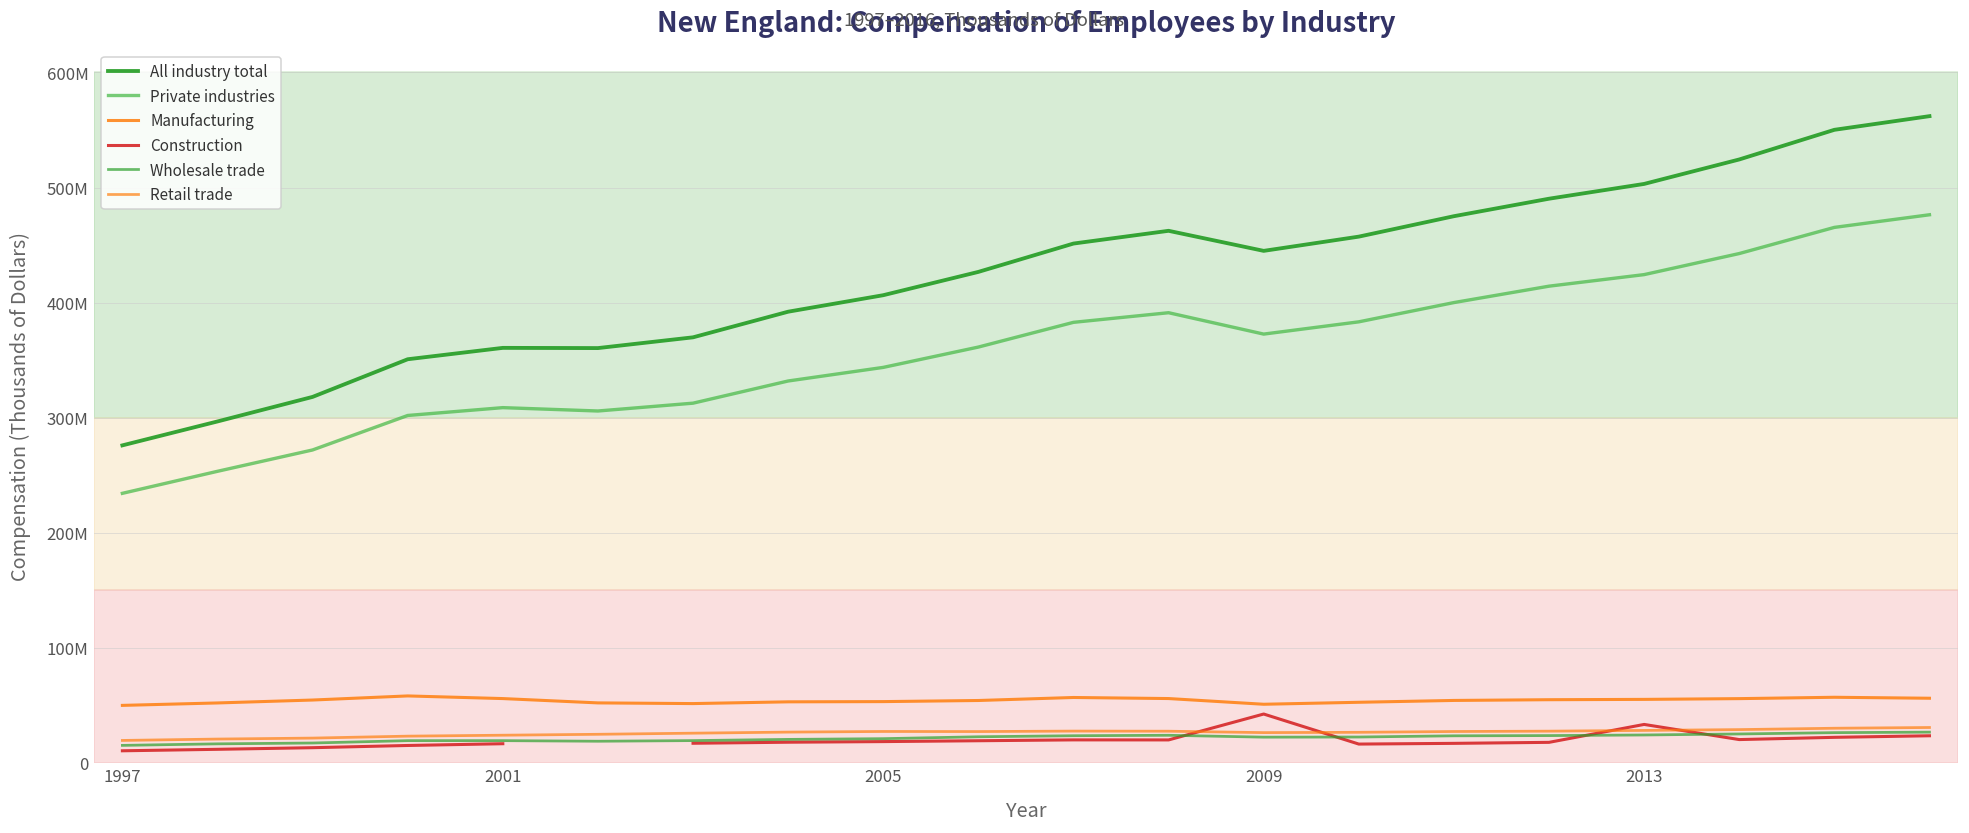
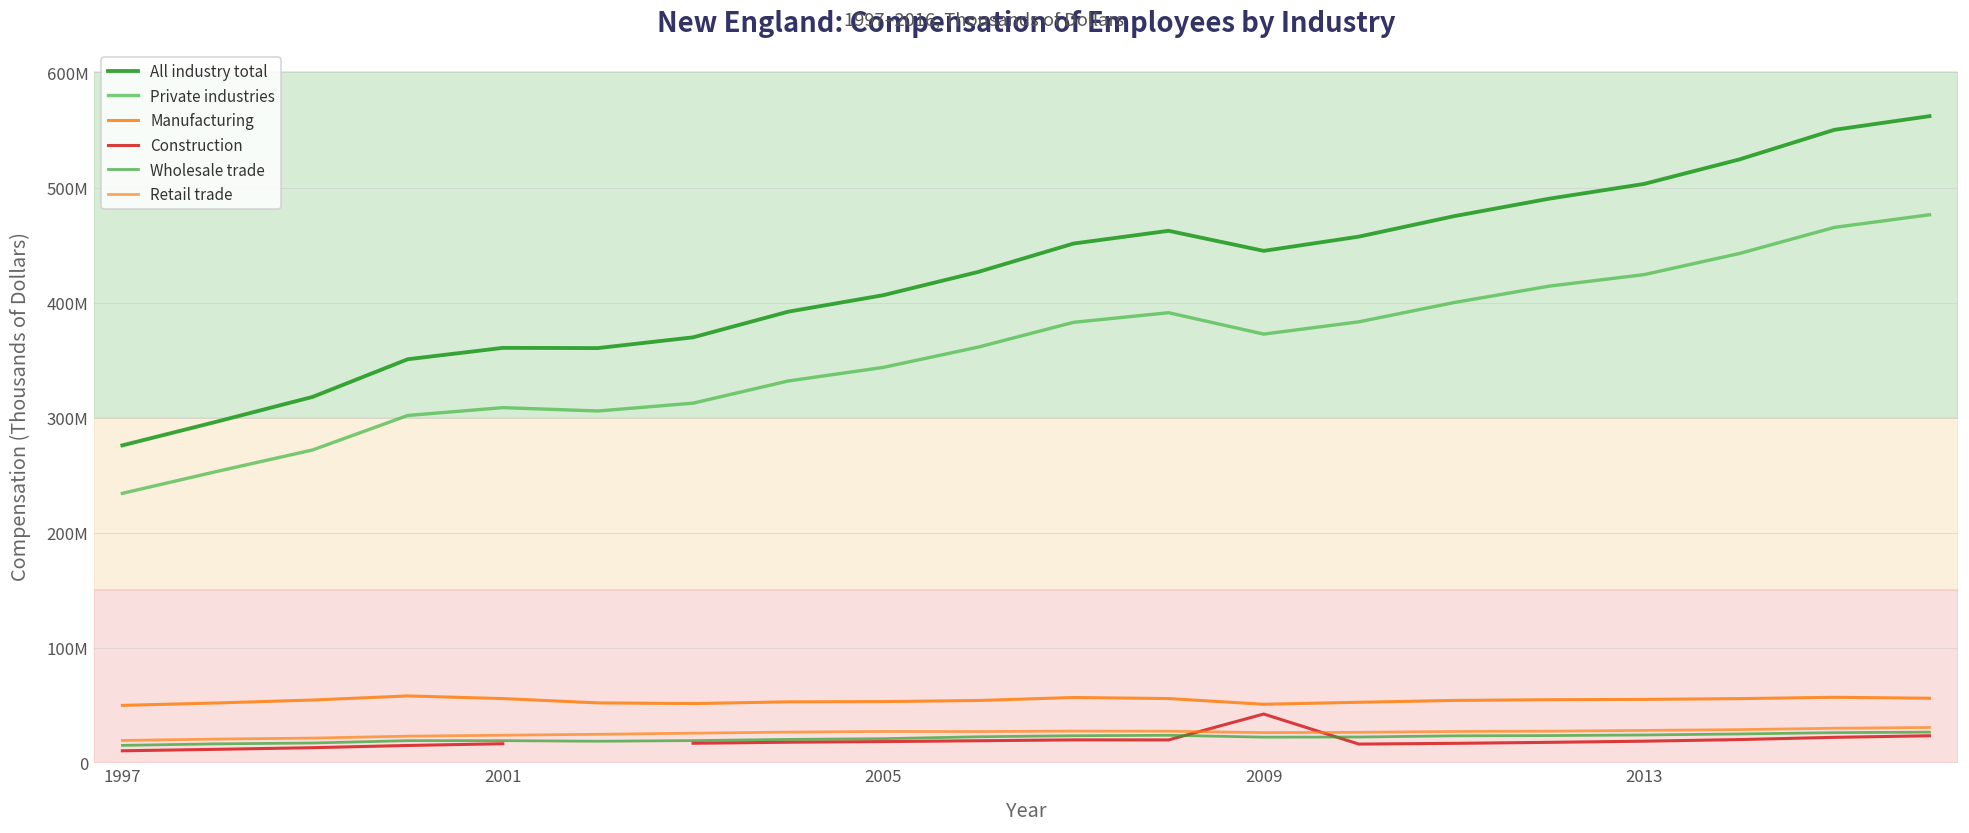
  {
    "Construction": {
      "1997": 10000000,
      "2001": 17000000,
      "2005": 18000000,
      "2009": 42000000,
-     "2013": 33000000
+     "2013": 19000000
    }
  }
